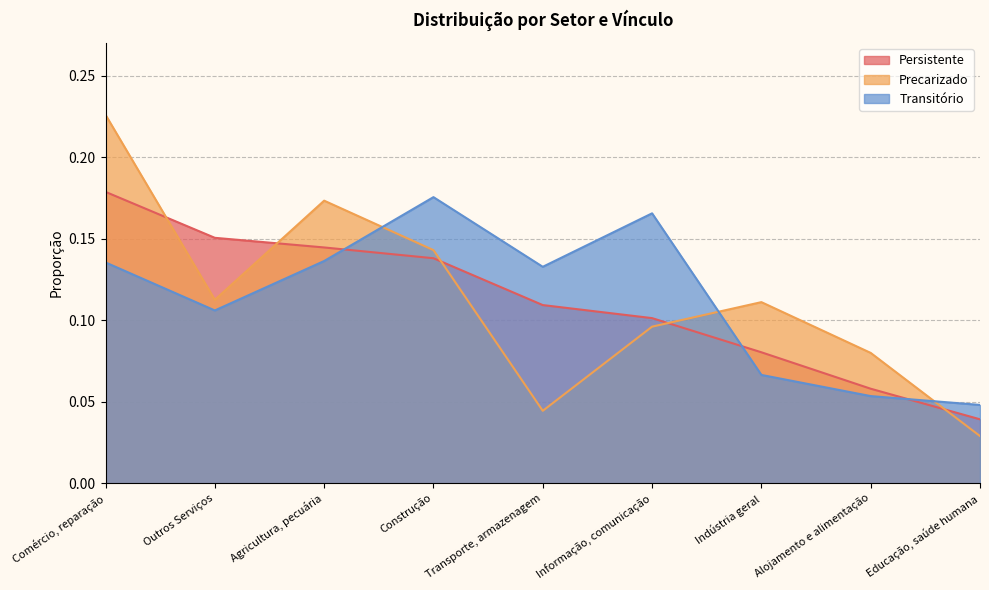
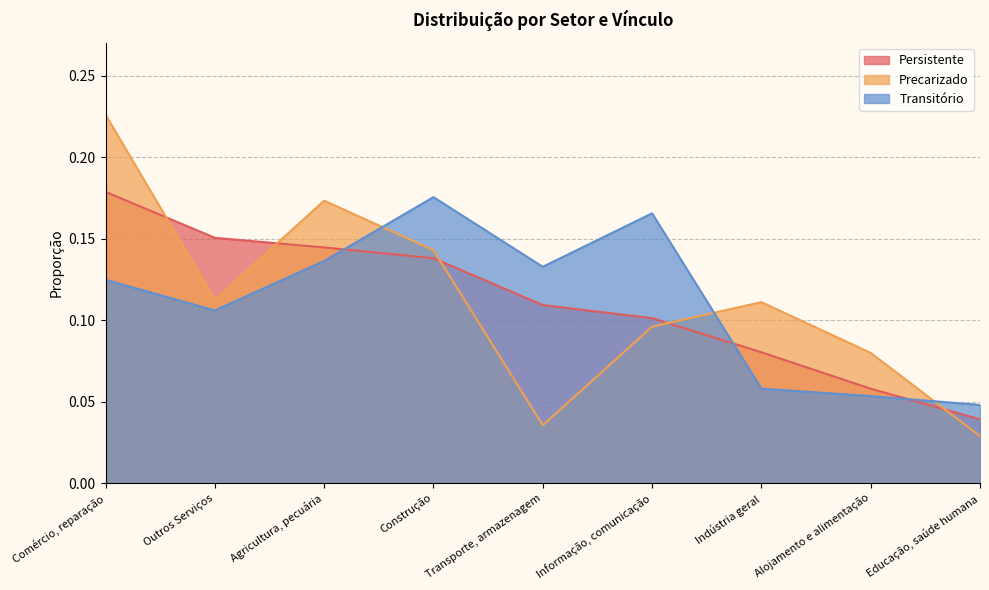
  {
    "Persistente": {
      "Comércio, reparação": 0.179,
      "Outros Serviços": 0.151,
      "Agricultura, pecuária": 0.145,
      "Construção": 0.138,
      "Transporte, armazenagem": 0.109,
      "Informação, comunicação": 0.101,
      "Indústria geral": 0.080,
      "Alojamento e alimentação": 0.058,
      "Educação, saúde humana": 0.039
    },
    "Precarizado": {
      "Comércio, reparação": 0.226,
      "Outros Serviços": 0.112,
      "Agricultura, pecuária": 0.173,
      "Construção": 0.143,
-     "Transporte, armazenagem": 0.044,
+     "Transporte, armazenagem": 0.036,
      "Informação, comunicação": 0.096,
      "Indústria geral": 0.111,
      "Alojamento e alimentação": 0.080,
      "Educação, saúde humana": 0.029
    },
    "Transitório": {
-     "Comércio, reparação": 0.135,
+     "Comércio, reparação": 0.125,
      "Outros Serviços": 0.106,
      "Agricultura, pecuária": 0.136,
      "Construção": 0.175,
      "Transporte, armazenagem": 0.133,
      "Informação, comunicação": 0.166,
-     "Indústria geral": 0.066,
+     "Indústria geral": 0.058,
      "Alojamento e alimentação": 0.053,
      "Educação, saúde humana": 0.048
    }
  }
